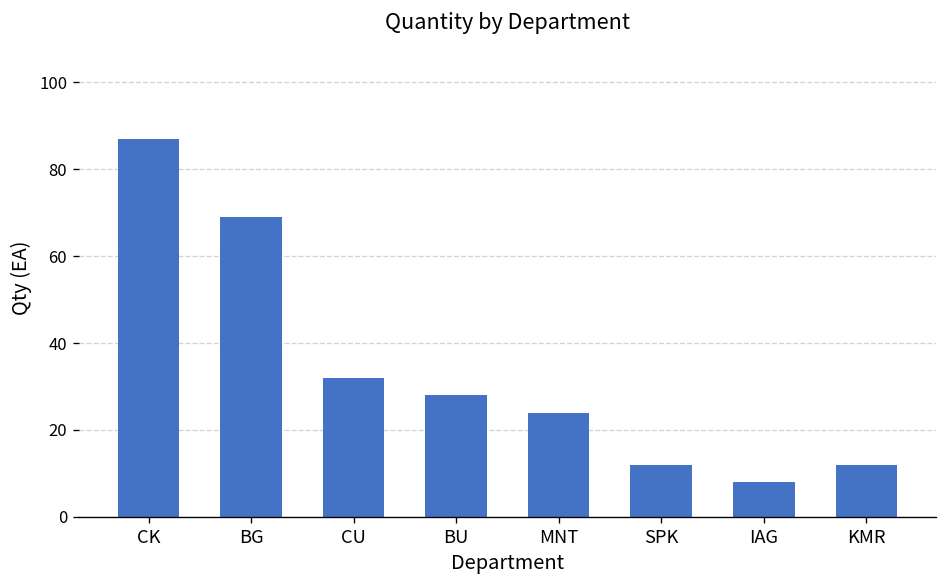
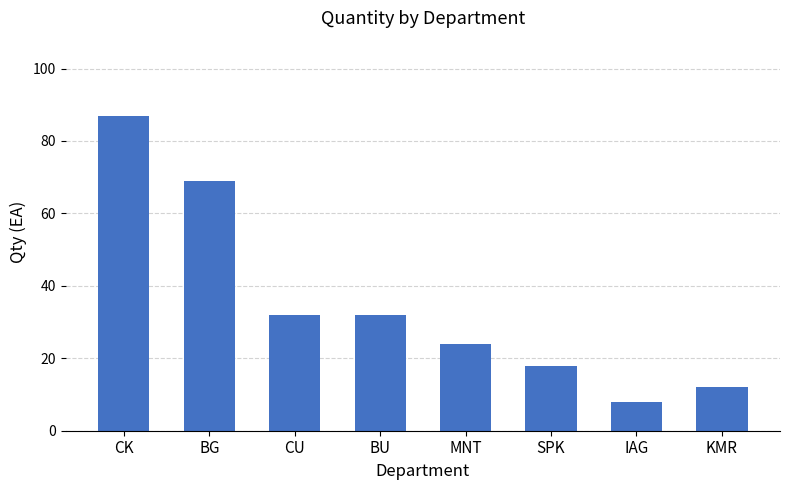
  {
    "CK": 87,
    "BG": 69,
    "CU": 32,
-   "BU": 28,
+   "BU": 32,
    "MNT": 24,
-   "SPK": 12,
+   "SPK": 18,
    "IAG": 8,
    "KMR": 12
  }
